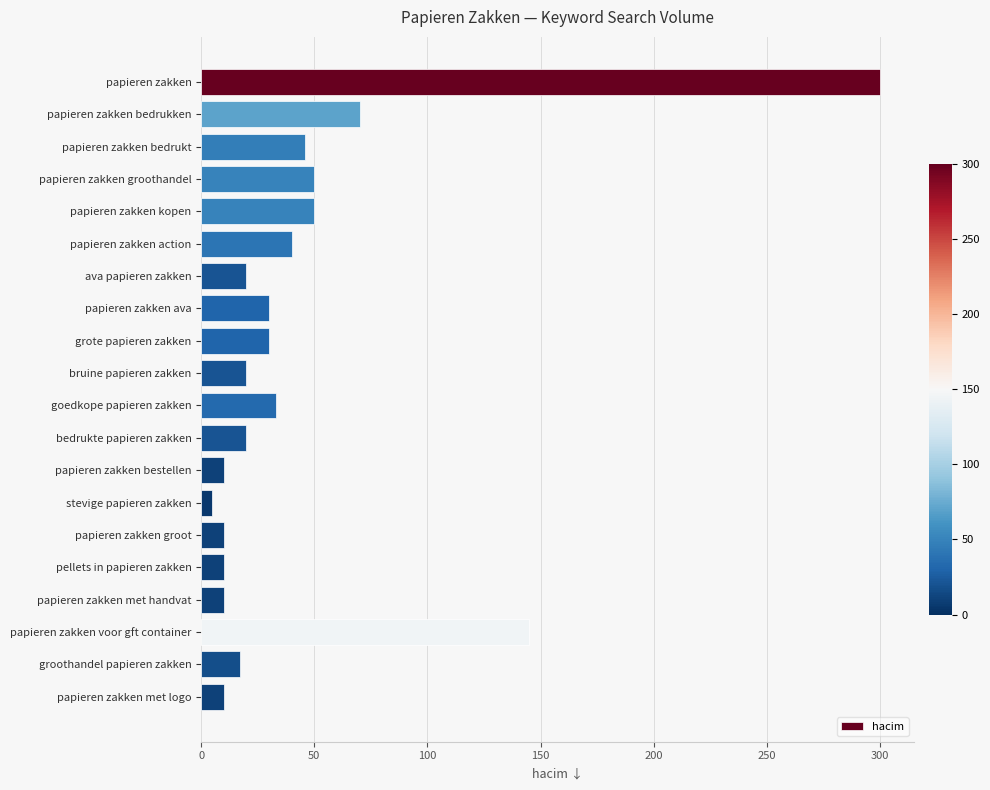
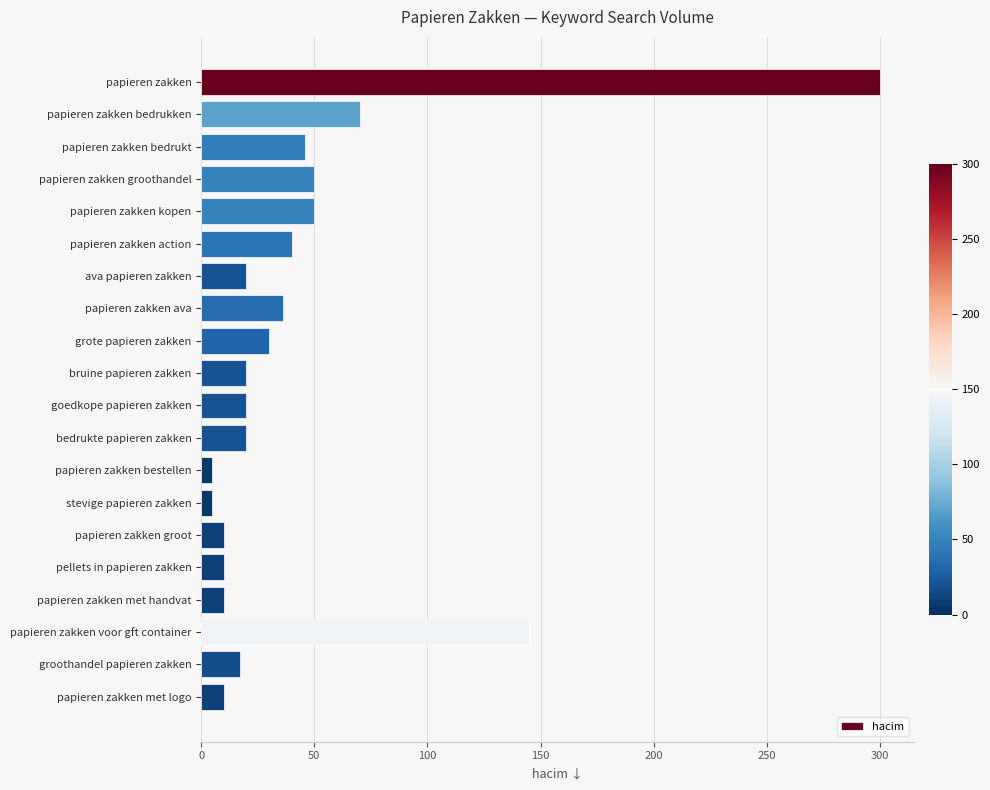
  {
    "papieren zakken": 300,
    "papieren zakken bedrukken": 70,
    "papieren zakken bedrukt": 46,
    "papieren zakken groothandel": 50,
    "papieren zakken kopen": 50,
    "papieren zakken action": 40,
    "ava papieren zakken": 20,
-   "papieren zakken ava": 30,
+   "papieren zakken ava": 36,
    "grote papieren zakken": 30,
    "bruine papieren zakken": 20,
-   "goedkope papieren zakken": 33,
+   "goedkope papieren zakken": 20,
    "bedrukte papieren zakken": 20,
-   "papieren zakken bestellen": 10,
+   "papieren zakken bestellen": 5,
    "stevige papieren zakken": 5,
    "papieren zakken groot": 10,
    "pellets in papieren zakken": 10,
    "papieren zakken met handvat": 10,
    "papieren zakken voor gft container": 145,
    "groothandel papieren zakken": 17,
    "papieren zakken met logo": 10
  }
